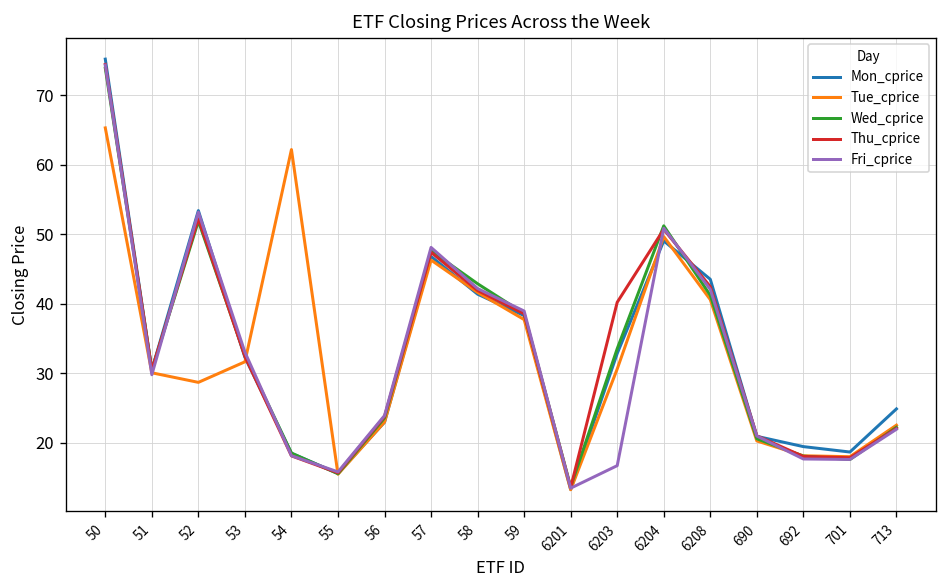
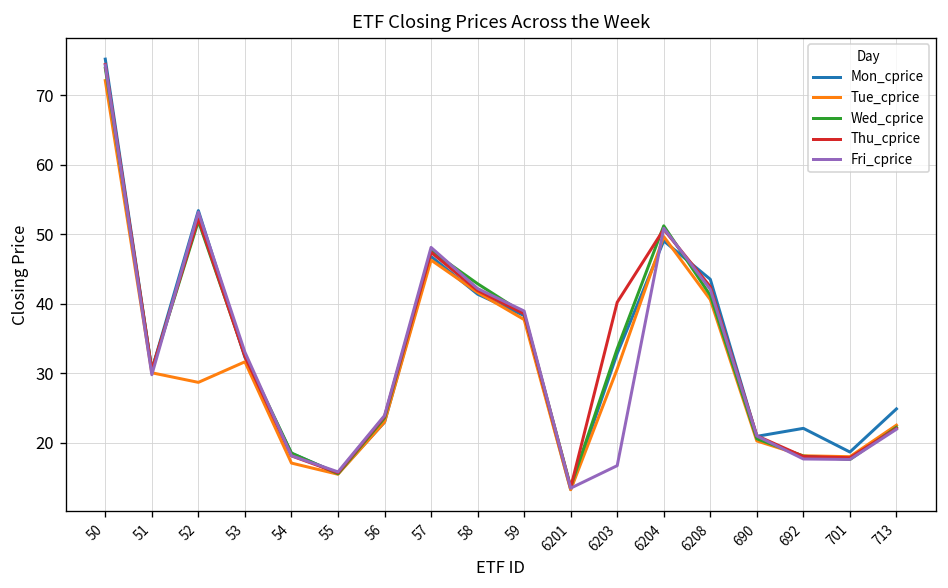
  {
    "Mon_cprice": {
      "50": 75,
      "57": 47,
      "6203": 33,
      "6204": 49,
      "6208": 44,
-     "692": 19,
+     "692": 22,
      "701": 19,
      "713": 25
    },
    "Tue_cprice": {
-     "50": 65,
+     "50": 72,
      "52": 29,
      "53": 32,
-     "54": 62,
+     "54": 17,
      "57": 46,
      "59": 38,
      "6203": 31,
      "6204": 50,
      "6208": 41
    },
    "Wed_cprice": {
      "58": 43,
      "6203": 34,
      "6208": 41
    },
    "Thu_cprice": {
      "6203": 40
    },
    "Fri_cprice": {
      "53": 33,
      "57": 48,
      "6203": 17
    }
  }
